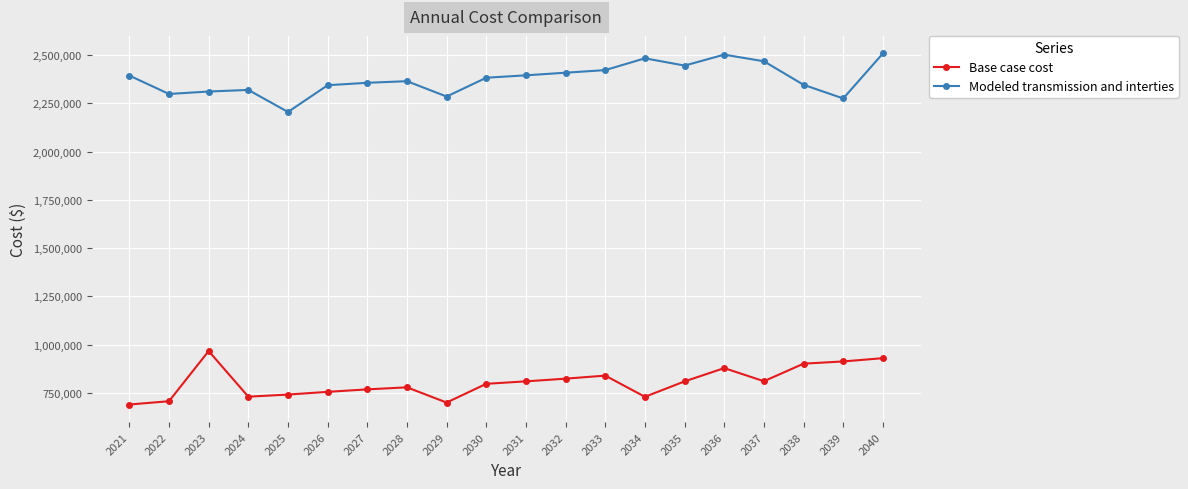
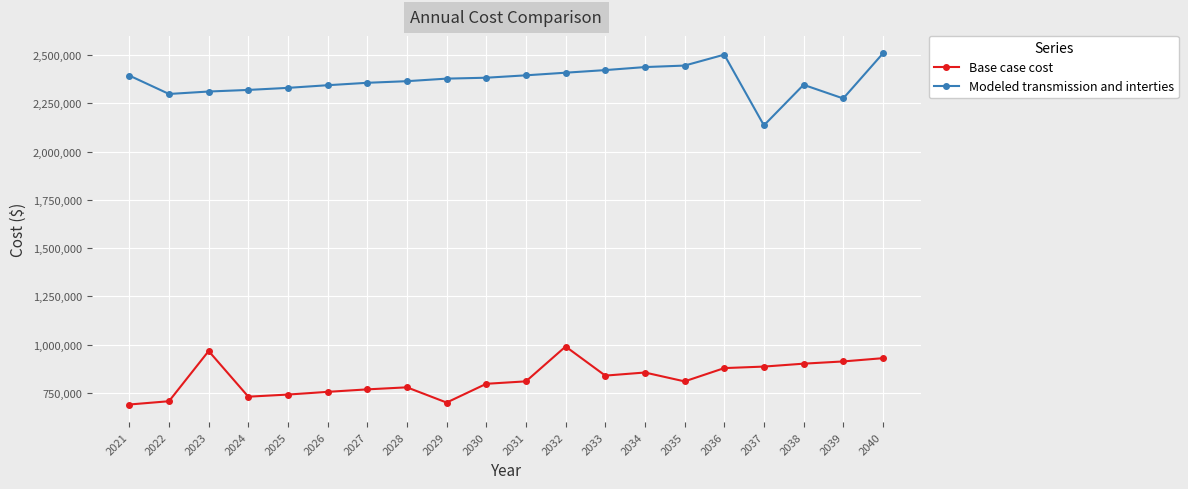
  {
    "Base case cost": {
      "2021": "690,000",
      "2022": "710,000",
      "2023": "970,000",
      "2024": "730,000",
      "2025": "740,000",
      "2026": "750,000",
      "2027": "770,000",
      "2028": "780,000",
      "2029": "700,000",
      "2030": "800,000",
      "2031": "810,000",
-     "2032": "820,000",
+     "2032": "990,000",
      "2033": "840,000",
-     "2034": "730,000",
+     "2034": "850,000",
      "2035": "810,000",
      "2036": "880,000",
-     "2037": "810,000",
+     "2037": "890,000",
      "2038": "900,000",
      "2039": "910,000",
      "2040": "930,000"
    },
    "Modeled transmission and interties": {
      "2021": "2,390,000",
      "2022": "2,300,000",
      "2023": "2,310,000",
      "2024": "2,320,000",
-     "2025": "2,210,000",
+     "2025": "2,330,000",
      "2026": "2,340,000",
      "2027": "2,360,000",
      "2028": "2,360,000",
-     "2029": "2,290,000",
+     "2029": "2,380,000",
      "2030": "2,380,000",
      "2031": "2,400,000",
      "2032": "2,410,000",
      "2033": "2,420,000",
-     "2034": "2,480,000",
+     "2034": "2,440,000",
      "2035": "2,450,000",
      "2036": "2,500,000",
-     "2037": "2,470,000",
+     "2037": "2,140,000",
      "2038": "2,350,000",
      "2039": "2,280,000",
      "2040": "2,510,000"
    }
  }
